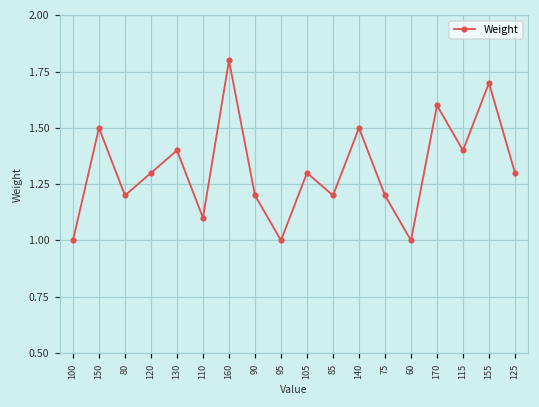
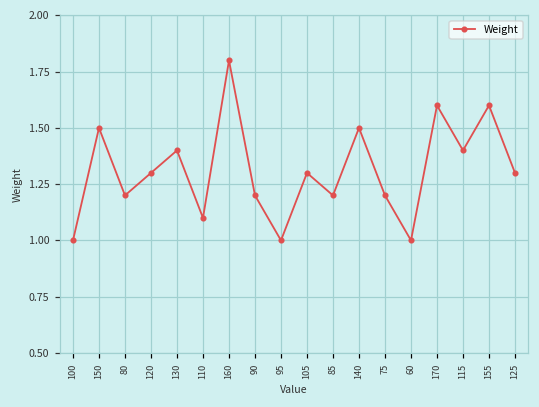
  {
    "100": 1.0,
    "150": 1.5,
    "80": 1.2,
    "120": 1.3,
    "130": 1.4,
    "110": 1.1,
    "160": 1.8,
    "90": 1.2,
    "95": 1.0,
    "105": 1.3,
    "85": 1.2,
    "140": 1.5,
    "75": 1.2,
    "60": 1.0,
    "170": 1.6,
    "115": 1.4,
-   "155": 1.7,
+   "155": 1.6,
    "125": 1.3
  }
